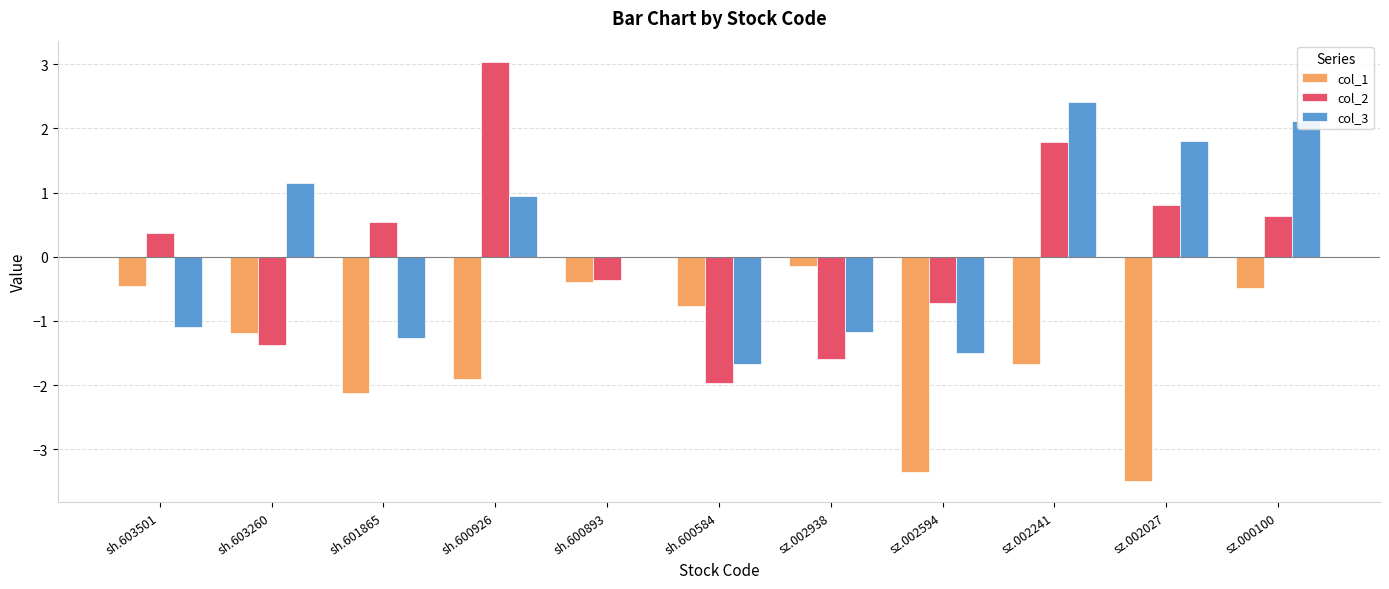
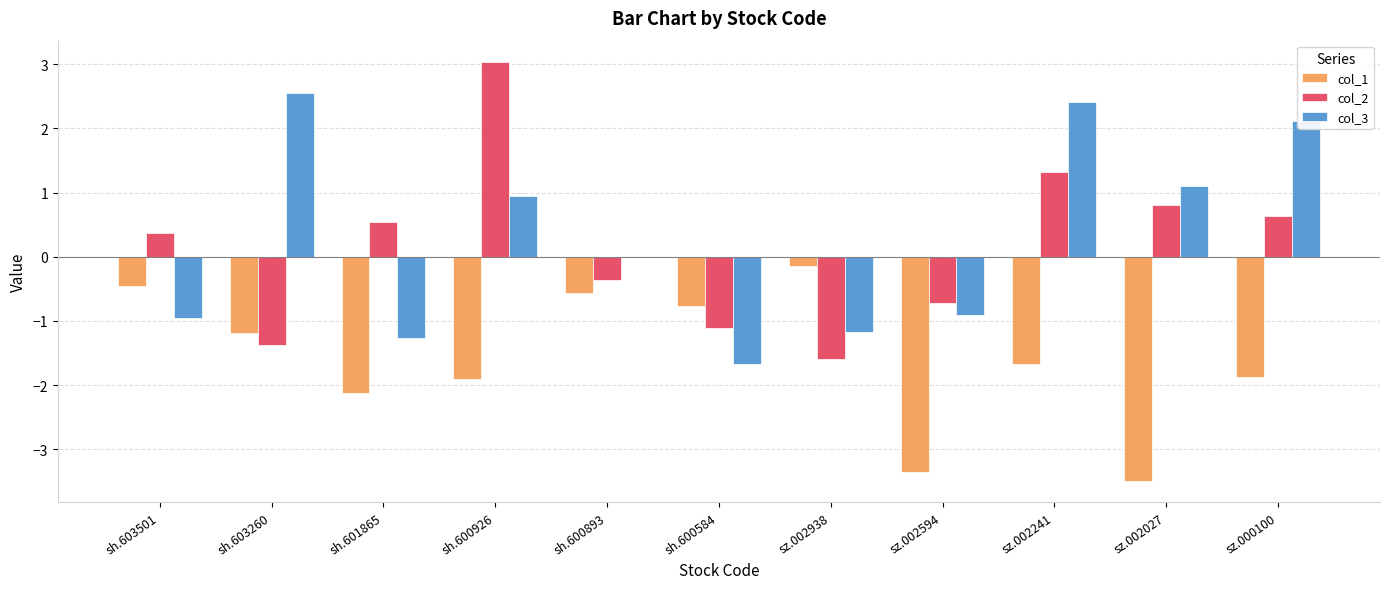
  {
    "col_1": {
      "sh.603501": -0.5,
      "sh.603260": -1.2,
      "sh.601865": -2.1,
      "sh.600926": -1.9,
-     "sh.600893": -0.4,
+     "sh.600893": -0.6,
      "sh.600584": -0.8,
      "sz.002938": -0.1,
      "sz.002594": -3.4,
      "sz.002241": -1.7,
      "sz.002027": -3.5,
-     "sz.000100": -0.5
+     "sz.000100": -1.9
    },
    "col_2": {
      "sh.603501": 0.4,
      "sh.603260": -1.4,
      "sh.601865": 0.5,
      "sh.600926": 3.0,
      "sh.600893": -0.4,
-     "sh.600584": -2.0,
+     "sh.600584": -1.1,
      "sz.002938": -1.6,
      "sz.002594": -0.7,
-     "sz.002241": 1.8,
+     "sz.002241": 1.3,
      "sz.002027": 0.8,
      "sz.000100": 0.6
    },
    "col_3": {
-     "sh.603501": -1.1,
-     "sh.603260": 1.1,
+     "sh.603501": -1.0,
+     "sh.603260": 2.5,
      "sh.601865": -1.3,
      "sh.600926": 0.9,
      "sh.600893": 0.0,
      "sh.600584": -1.7,
      "sz.002938": -1.2,
-     "sz.002594": -1.5,
+     "sz.002594": -0.9,
      "sz.002241": 2.4,
-     "sz.002027": 1.8
+     "sz.002027": 1.1
    }
  }
